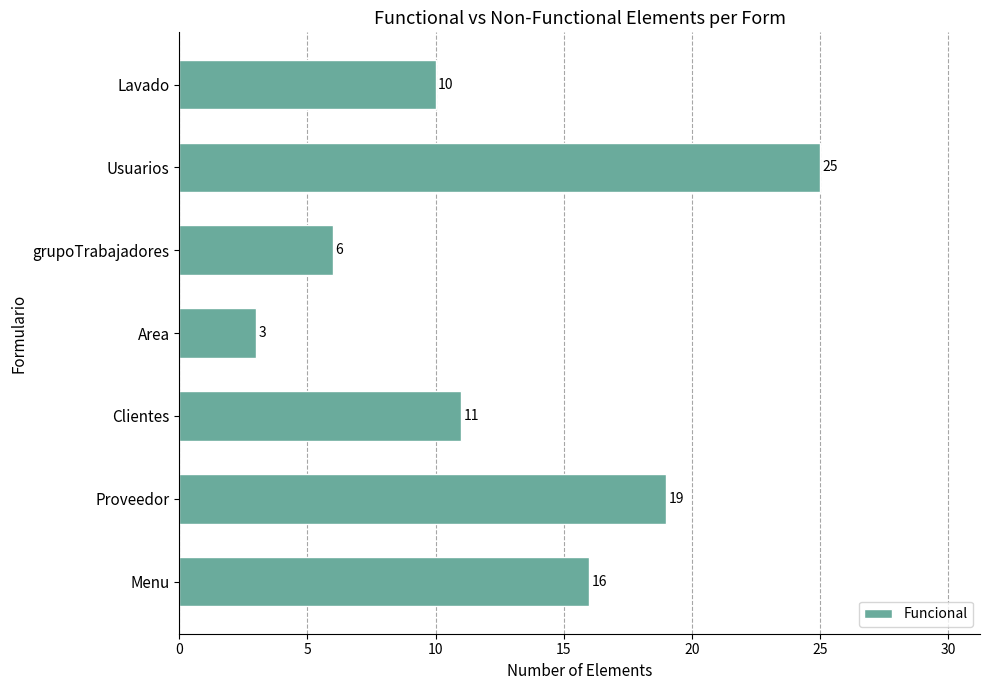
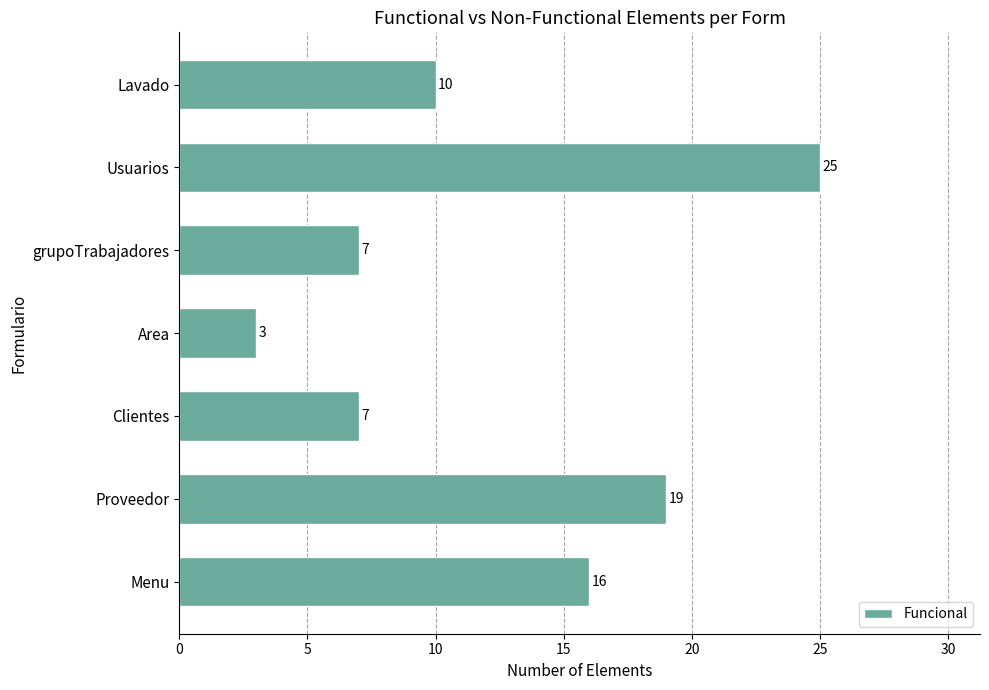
  {
    "Lavado": 10,
    "Usuarios": 25,
-   "grupoTrabajadores": 6,
+   "grupoTrabajadores": 7,
    "Area": 3,
-   "Clientes": 11,
+   "Clientes": 7,
    "Proveedor": 19,
    "Menu": 16
  }
